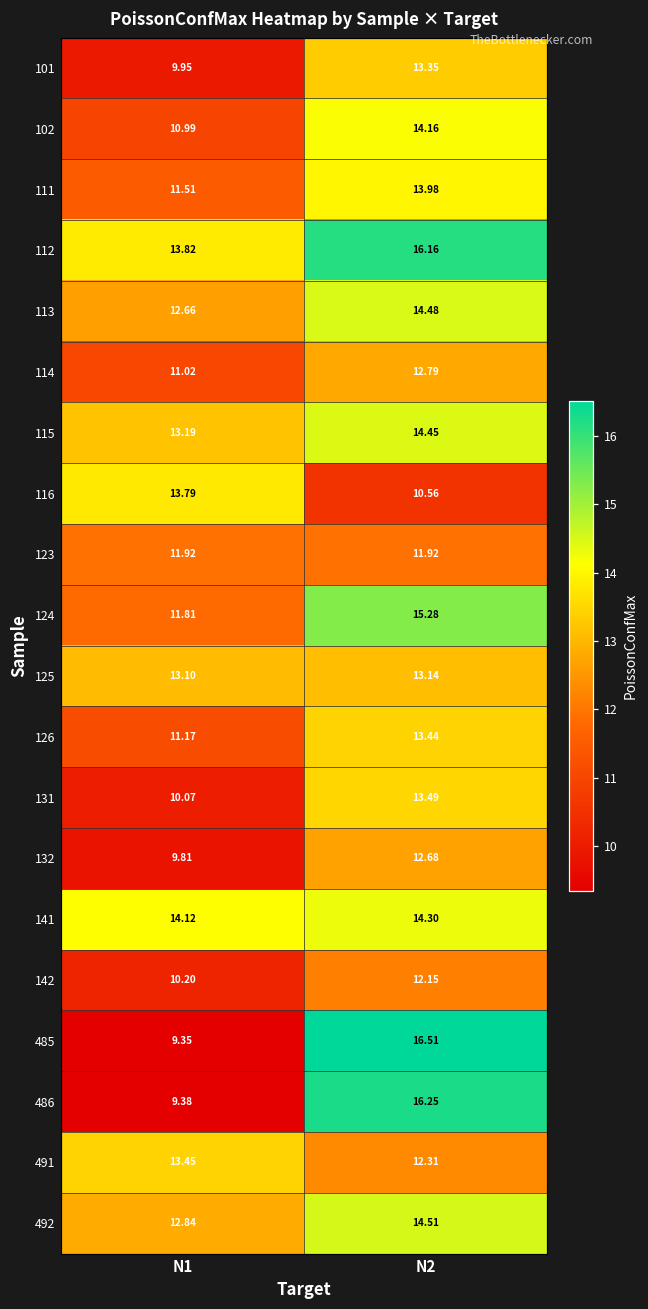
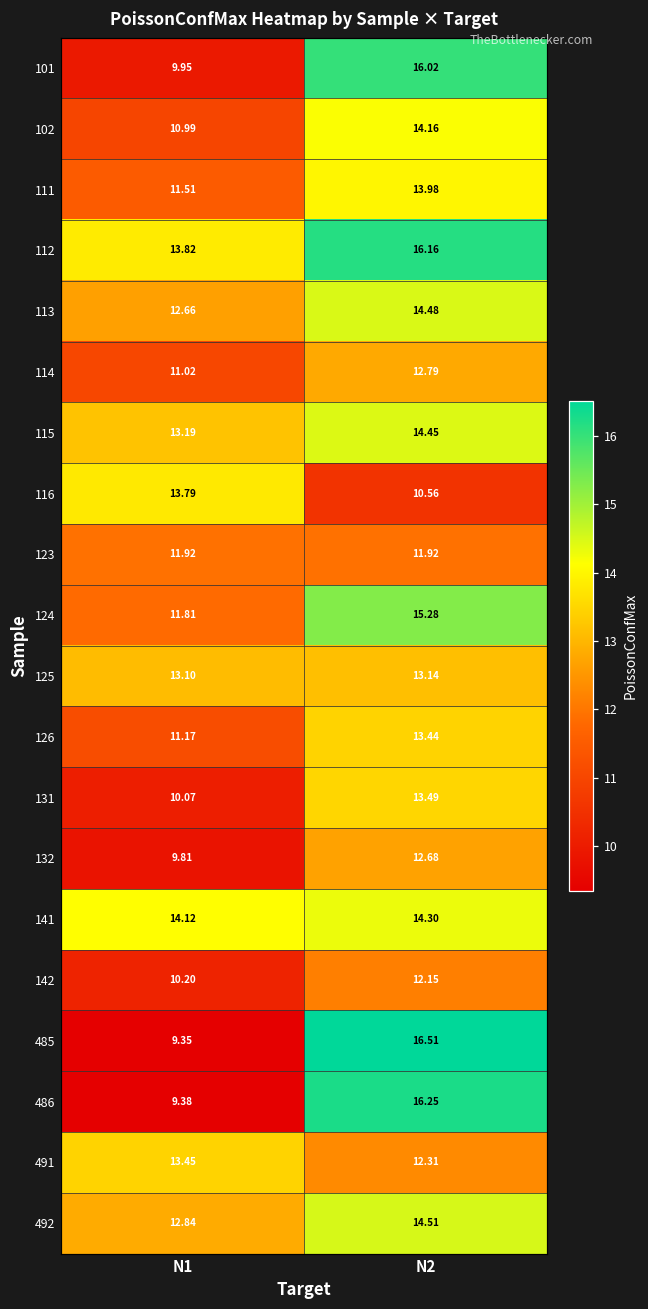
  {
    "101": {
      "N1": 9.95,
-     "N2": 13.35
+     "N2": 16.02
    },
    "102": {
      "N1": 10.99,
      "N2": 14.16
    },
    "111": {
      "N1": 11.51,
      "N2": 13.98
    },
    "112": {
      "N1": 13.82,
      "N2": 16.16
    },
    "113": {
      "N1": 12.66,
      "N2": 14.48
    },
    "114": {
      "N1": 11.02,
      "N2": 12.79
    },
    "115": {
      "N1": 13.19,
      "N2": 14.45
    },
    "116": {
      "N1": 13.79,
      "N2": 10.56
    },
    "123": {
      "N1": 11.92,
      "N2": 11.92
    },
    "124": {
      "N1": 11.81,
      "N2": 15.28
    },
    "125": {
      "N1": 13.10,
      "N2": 13.14
    },
    "126": {
      "N1": 11.17,
      "N2": 13.44
    },
    "131": {
      "N1": 10.07,
      "N2": 13.49
    },
    "132": {
      "N1": 9.81,
      "N2": 12.68
    },
    "141": {
      "N1": 14.12,
      "N2": 14.30
    },
    "142": {
      "N1": 10.20,
      "N2": 12.15
    },
    "485": {
      "N1": 9.35,
      "N2": 16.51
    },
    "486": {
      "N1": 9.38,
      "N2": 16.25
    },
    "491": {
      "N1": 13.45,
      "N2": 12.31
    },
    "492": {
      "N1": 12.84,
      "N2": 14.51
    }
  }
